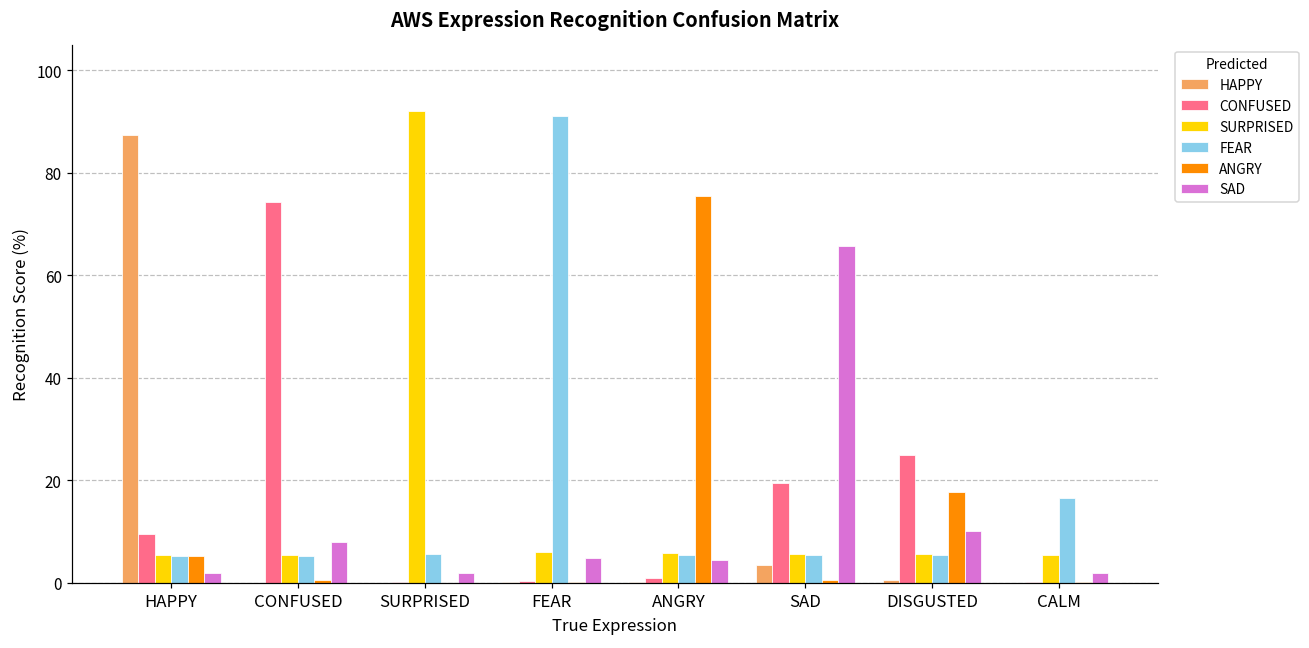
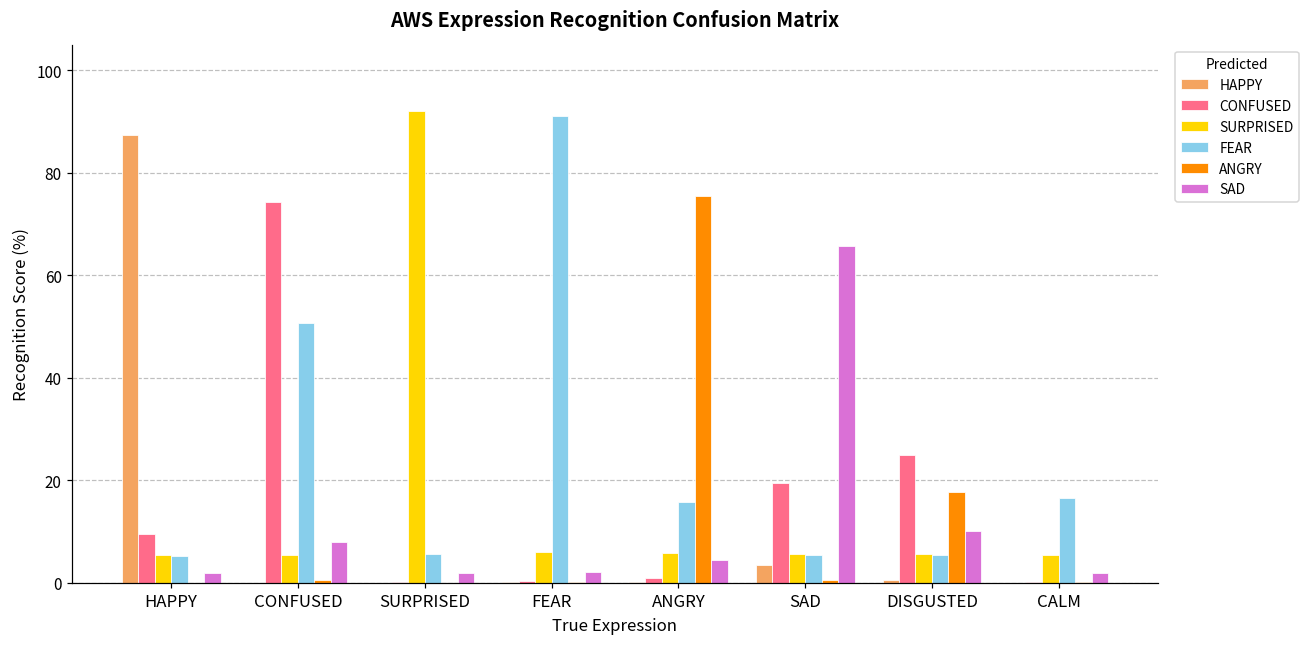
  {
    "HAPPY": {
      "HAPPY": 87,
      "SAD": 4
    },
    "CONFUSED": {
      "HAPPY": 10,
      "CONFUSED": 74,
      "ANGRY": 1,
      "SAD": 20,
      "DISGUSTED": 25
    },
    "SURPRISED": {
      "HAPPY": 5,
      "CONFUSED": 5,
      "SURPRISED": 92,
      "FEAR": 6,
      "ANGRY": 6,
      "SAD": 6,
      "DISGUSTED": 6,
      "CALM": 5
    },
    "FEAR": {
      "HAPPY": 5,
-     "CONFUSED": 5,
+     "CONFUSED": 51,
      "SURPRISED": 6,
      "FEAR": 91,
-     "ANGRY": 5,
+     "ANGRY": 16,
      "SAD": 5,
      "DISGUSTED": 5,
      "CALM": 17
    },
    "ANGRY": {
-     "HAPPY": 5,
+     "HAPPY": 0,
      "CONFUSED": 1,
      "ANGRY": 75,
      "DISGUSTED": 18
    },
    "SAD": {
      "HAPPY": 2,
      "CONFUSED": 8,
      "SURPRISED": 2,
-     "FEAR": 5,
+     "FEAR": 2,
      "ANGRY": 5,
      "SAD": 66,
      "DISGUSTED": 10,
      "CALM": 2
    }
  }
